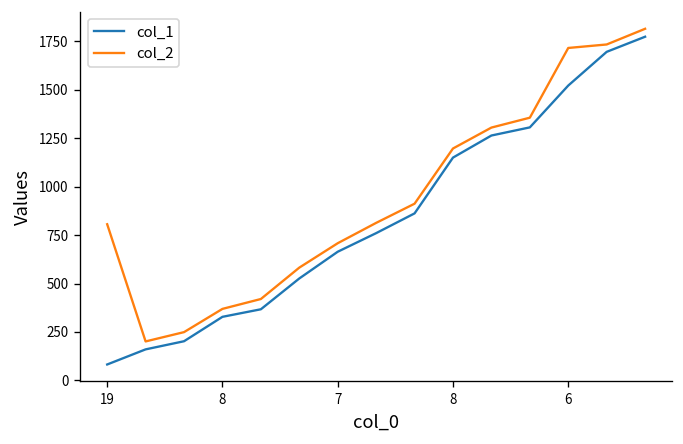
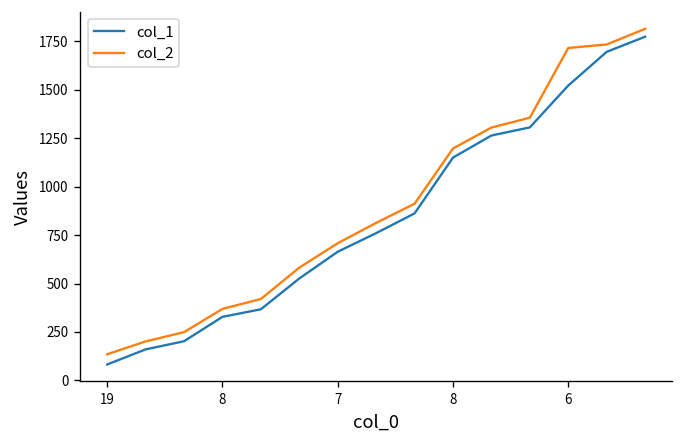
  {
    "col_1": {
      "19": 80,
      "6": 1520
    },
    "col_2": {
-     "19": 810,
+     "19": 140,
      "6": 1720
    }
  }
